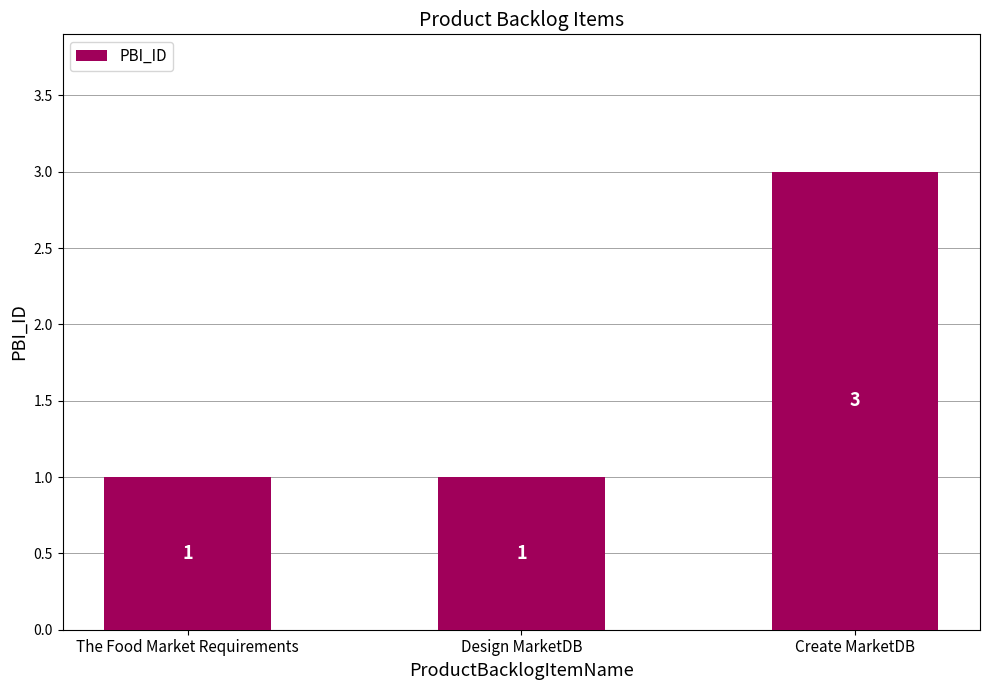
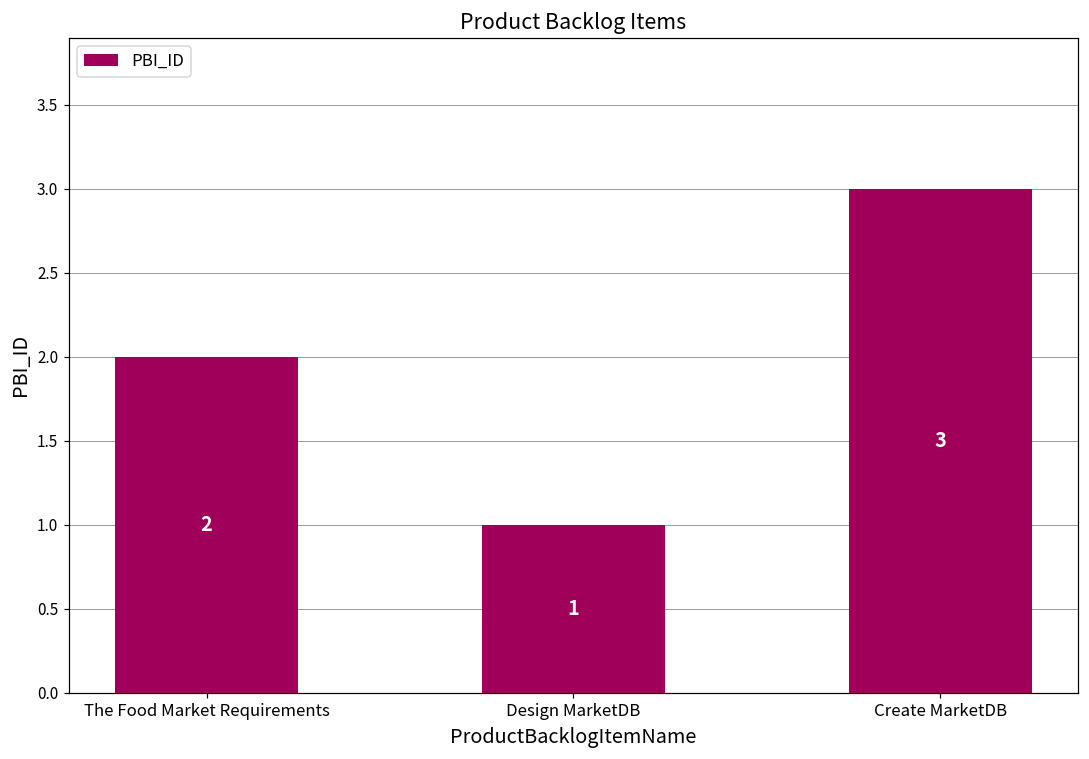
  {
-   "The Food Market Requirements": 1,
+   "The Food Market Requirements": 2,
    "Design MarketDB": 1,
    "Create MarketDB": 3
  }
